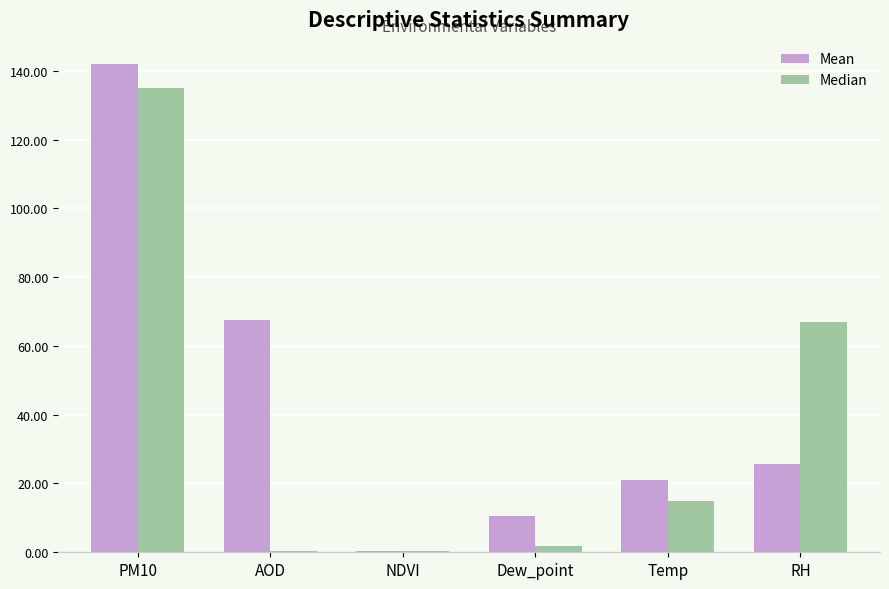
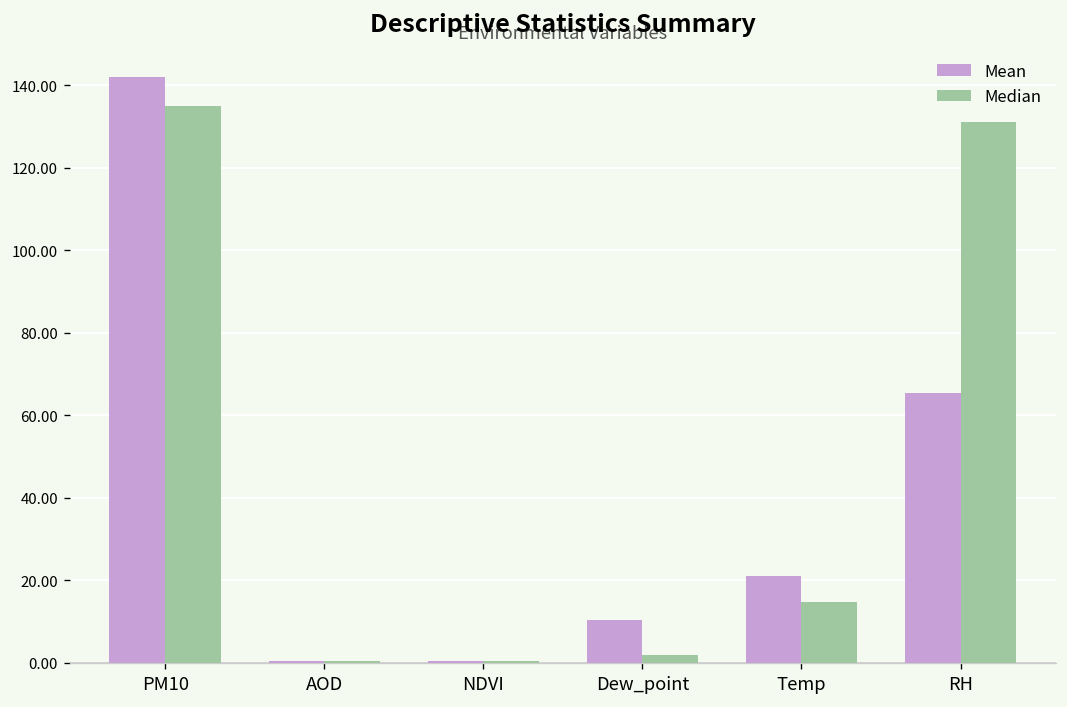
  {
    "Mean": {
      "PM10": 142,
-     "AOD": 67,
+     "AOD": 0,
      "Dew_point": 10,
      "Temp": 21,
-     "RH": 26
+     "RH": 65
    },
    "Median": {
      "PM10": 135,
      "Dew_point": 2,
      "Temp": 15,
-     "RH": 67
+     "RH": 131
    }
  }
